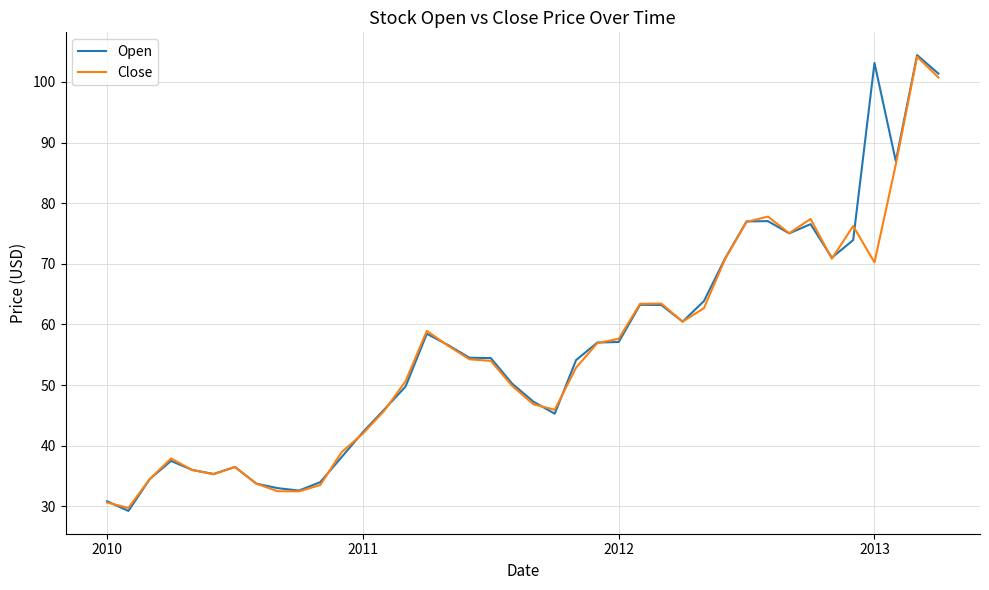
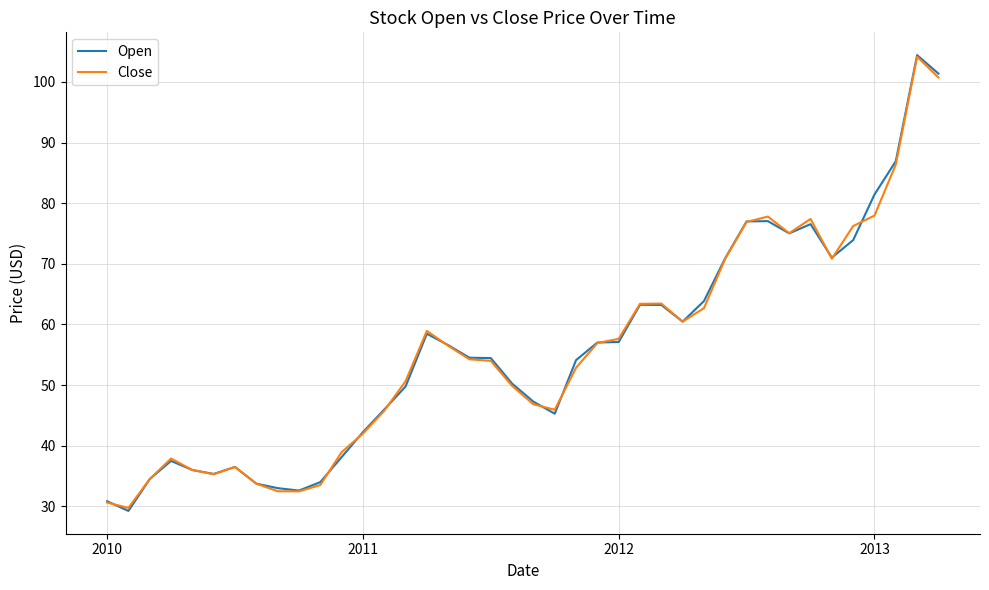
  {
    "Open": {
      "2012": 57,
-     "2013": 103
+     "2013": 81
    },
    "Close": {
      "2012": 58,
-     "2013": 70
+     "2013": 78
    }
  }
